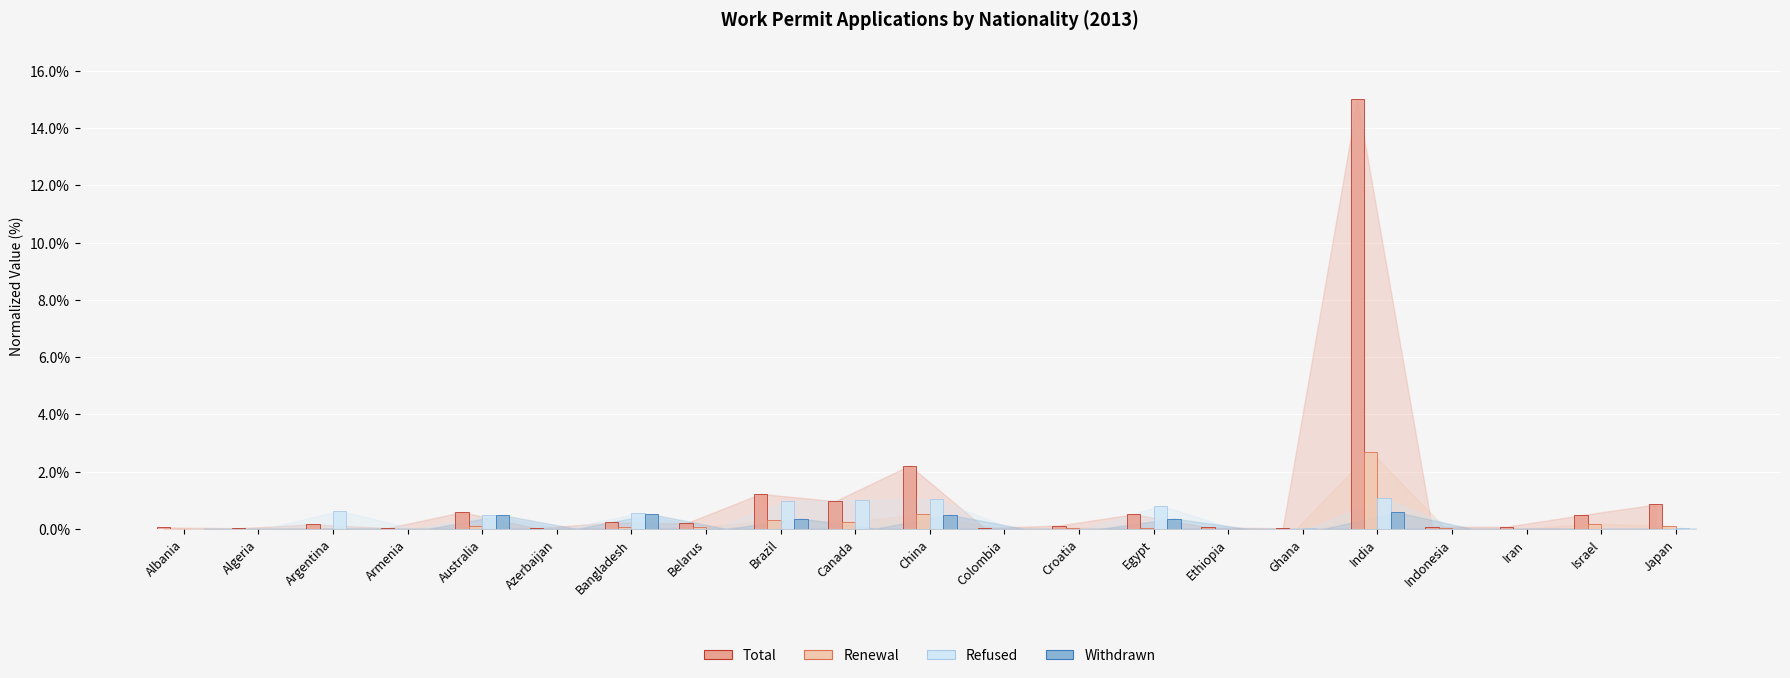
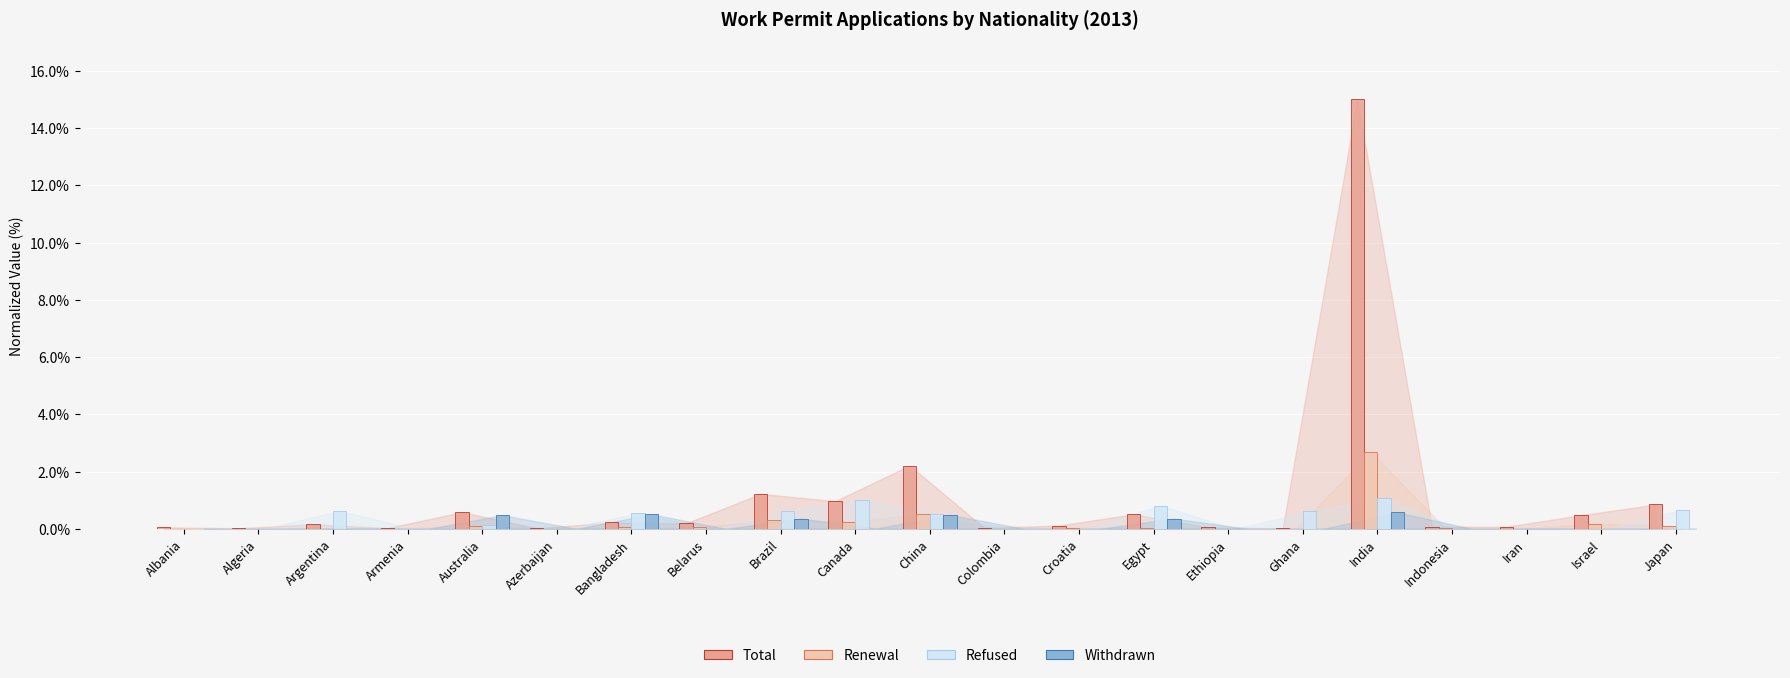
  {
    "Refused": {
      "Albania": "0.0%",
      "Argentina": "0.6%",
      "Armenia": "0.0%",
-     "Australia": "0.5%",
+     "Australia": "0.1%",
      "Azerbaijan": "0.0%",
      "Bangladesh": "0.5%",
      "Belarus": "0.0%",
-     "Brazil": "1.0%",
+     "Brazil": "0.6%",
      "Canada": "1.0%",
-     "China": "1.0%",
+     "China": "0.5%",
      "Egypt": "0.8%",
      "Ethiopia": "0.0%",
-     "Ghana": "0.0%",
+     "Ghana": "0.6%",
      "India": "1.1%",
      "Indonesia": "0.0%",
      "Iran": "0.0%",
-     "Japan": "0.0%"
+     "Japan": "0.7%"
    },
    "Withdrawn": {
      "Albania": "0.0%",
      "Algeria": "0.0%",
      "Armenia": "0.0%",
      "Australia": "0.5%",
      "Azerbaijan": "0.0%",
      "Bangladesh": "0.5%",
      "Belarus": "0.0%",
      "Brazil": "0.4%",
      "China": "0.5%",
      "Colombia": "0.0%",
      "Croatia": "0.0%",
      "Egypt": "0.4%",
      "Ethiopia": "0.0%",
      "Ghana": "0.0%",
      "India": "0.6%",
      "Indonesia": "0.0%",
      "Israel": "0.0%"
    }
  }
